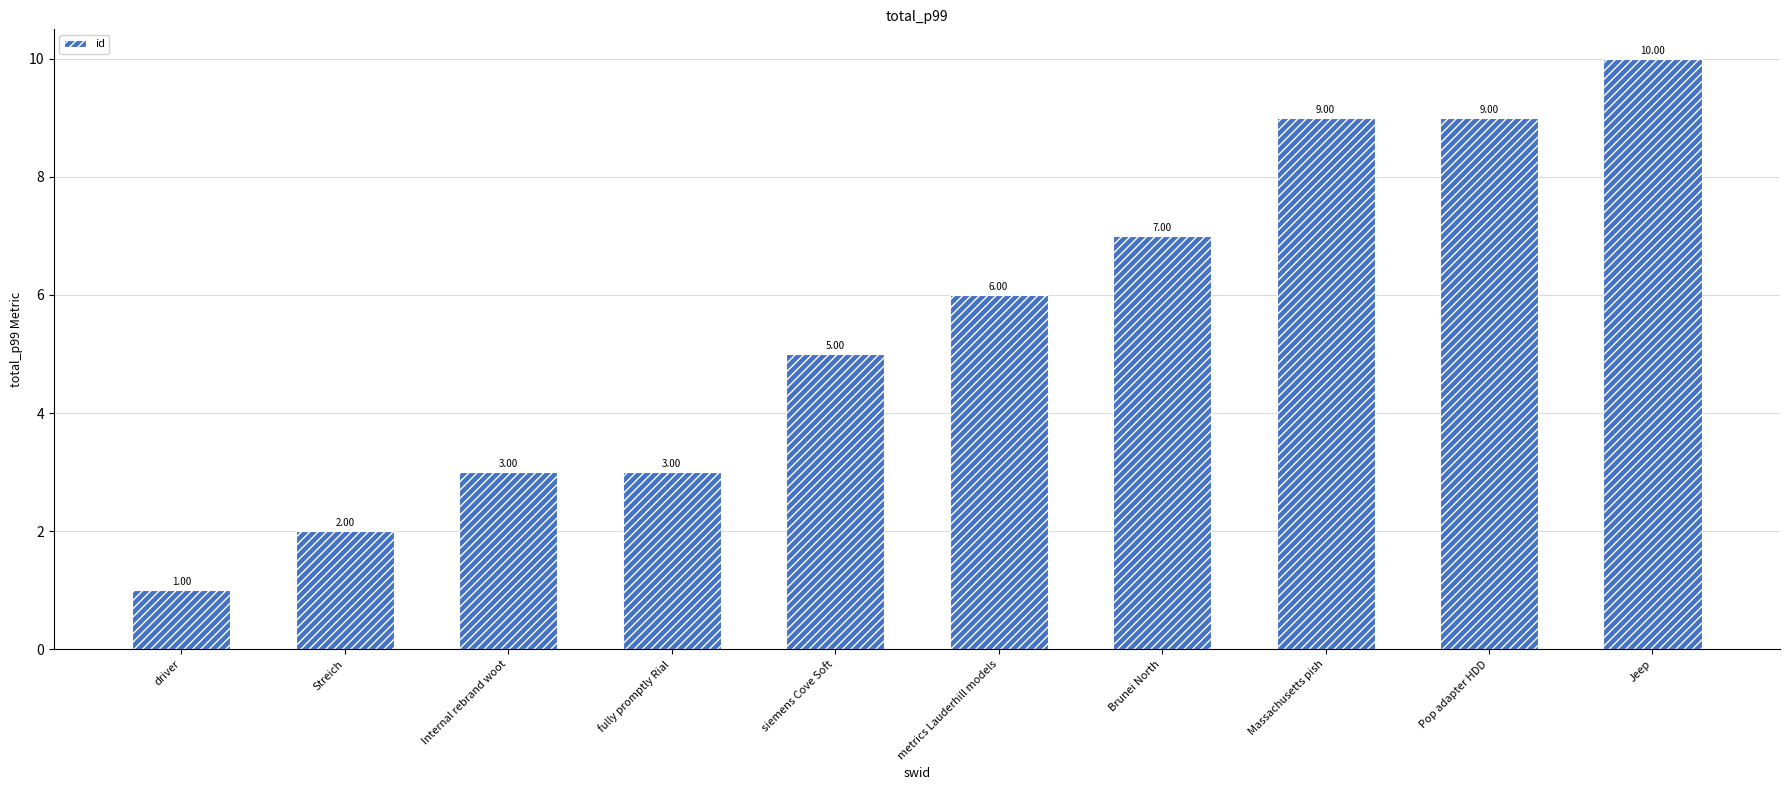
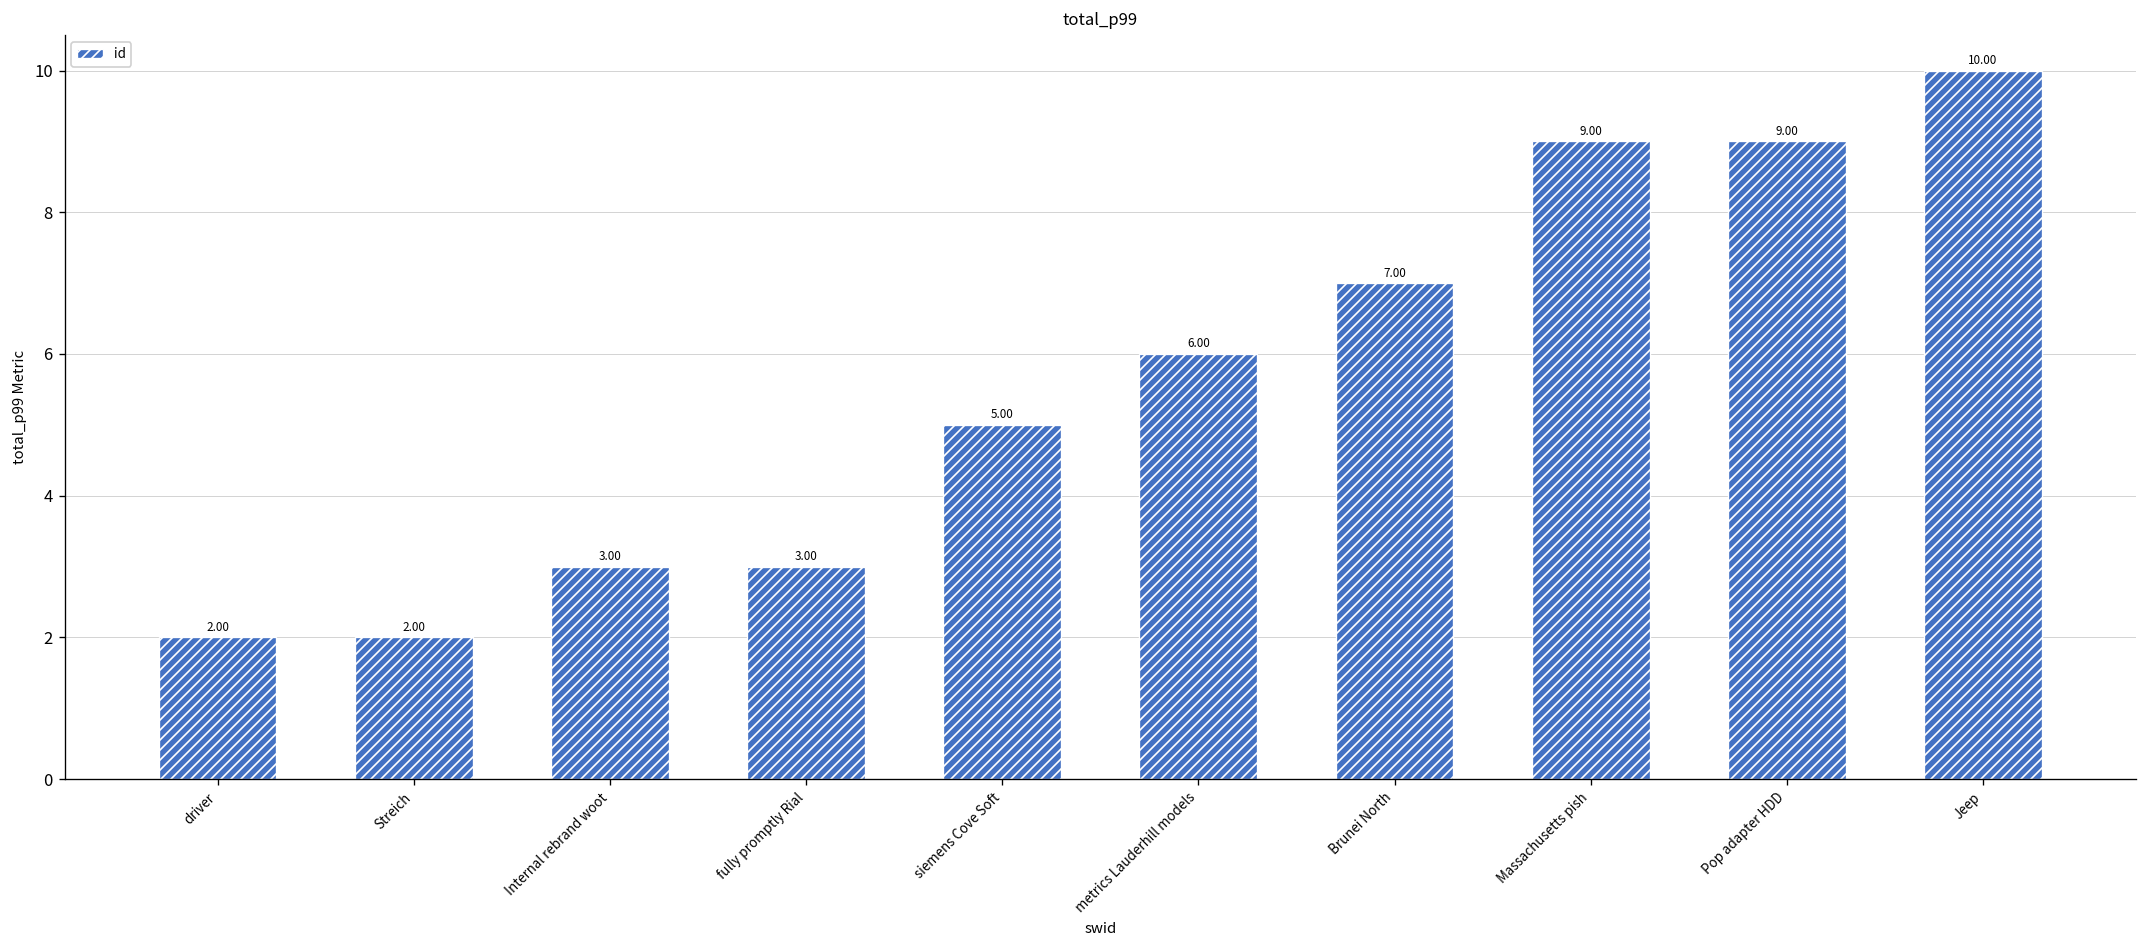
  {
-   "driver": 1.00,
+   "driver": 2.00,
    "Streich": 2.00,
    "Internal rebrand woot": 3.00,
    "fully promptly Rial": 3.00,
    "siemens Cove Soft": 5.00,
    "metrics Lauderhill models": 6.00,
    "Brunei North": 7.00,
    "Massachusetts pish": 9.00,
    "Pop adapter HDD": 9.00,
    "Jeep": 10.00
  }
